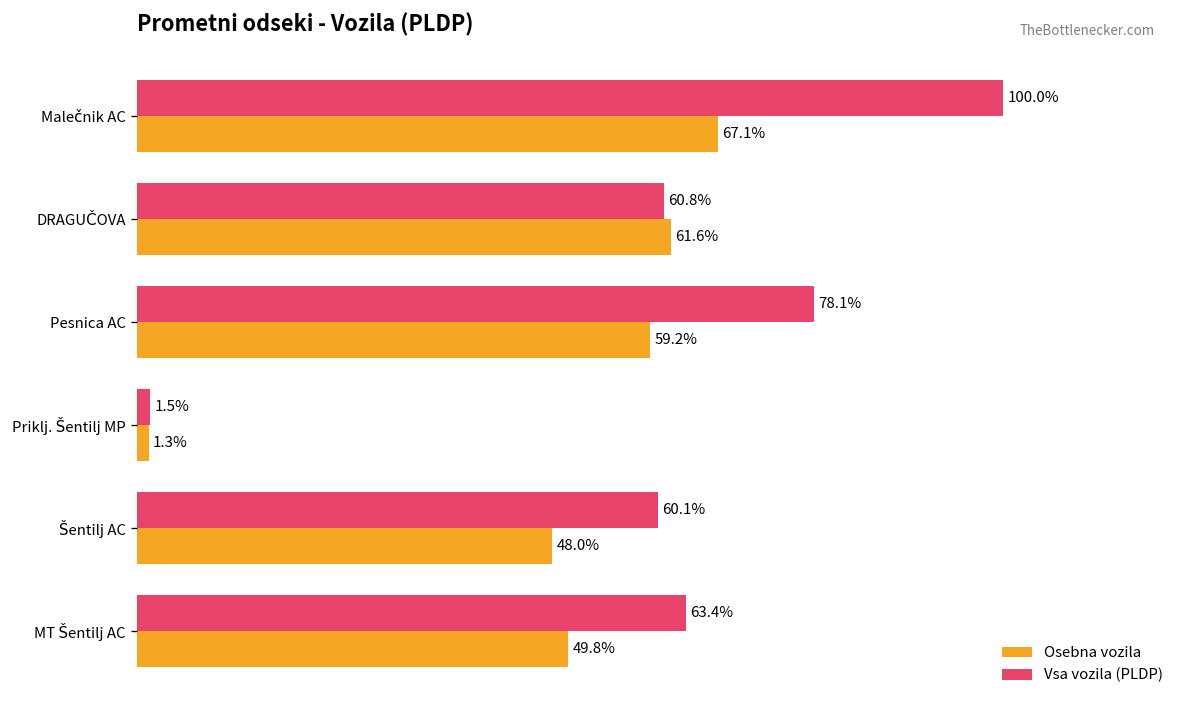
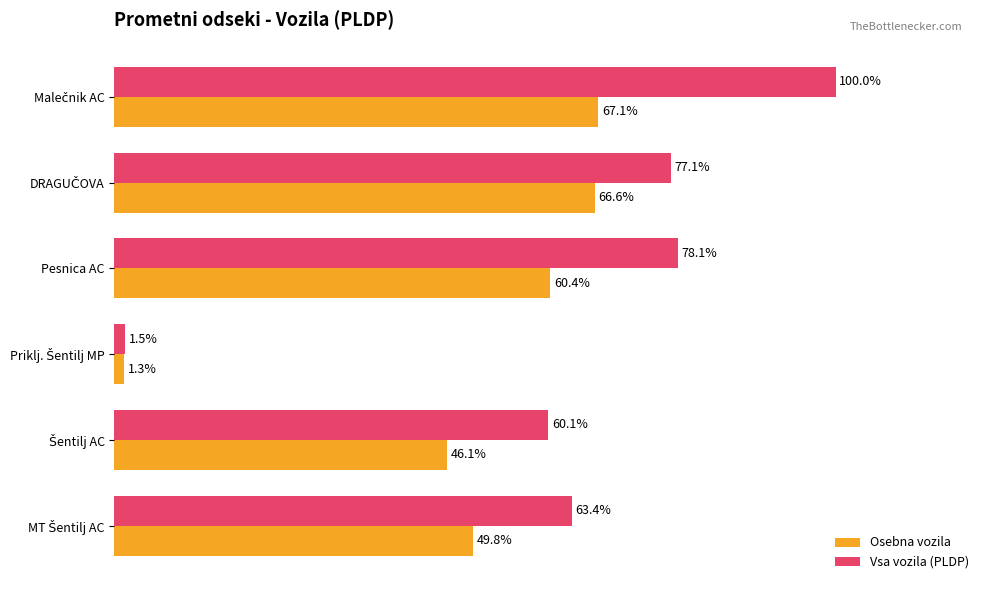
  {
    "Osebna vozila": {
      "Malečnik AC": "67.1%",
-     "DRAGUČOVA": "61.6%",
-     "Pesnica AC": "59.2%",
+     "DRAGUČOVA": "66.6%",
+     "Pesnica AC": "60.4%",
      "Priklj. Šentilj MP": "1.3%",
-     "Šentilj AC": "48.0%",
+     "Šentilj AC": "46.1%",
      "MT Šentilj AC": "49.8%"
    },
    "Vsa vozila (PLDP)": {
      "Malečnik AC": "100.0%",
-     "DRAGUČOVA": "60.8%",
+     "DRAGUČOVA": "77.1%",
      "Pesnica AC": "78.1%",
      "Priklj. Šentilj MP": "1.5%",
      "Šentilj AC": "60.1%",
      "MT Šentilj AC": "63.4%"
    }
  }
